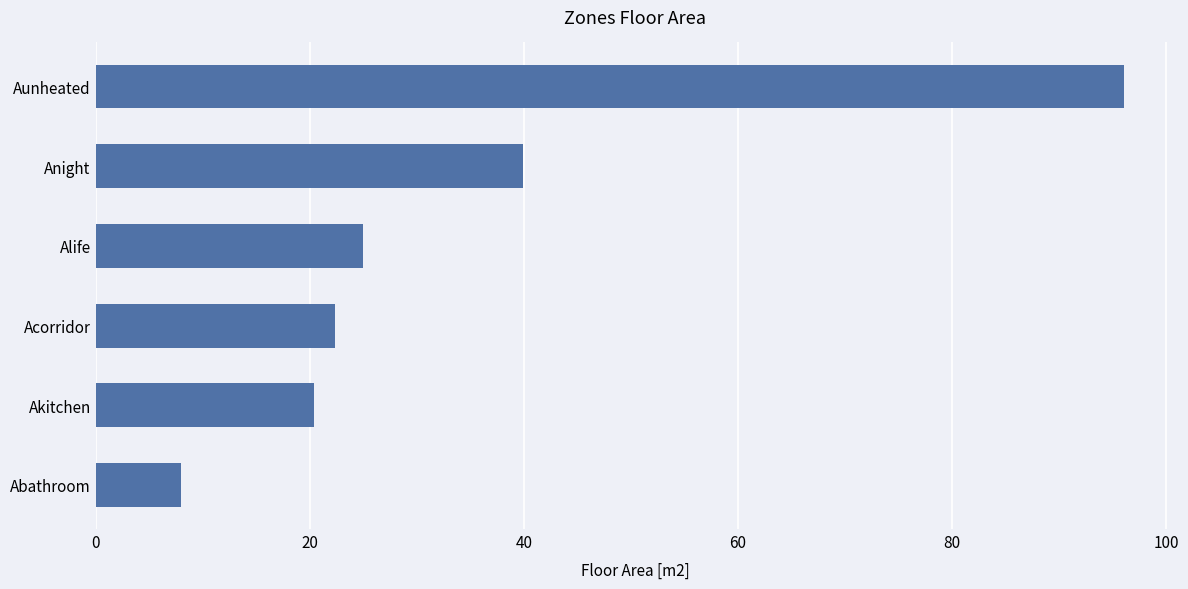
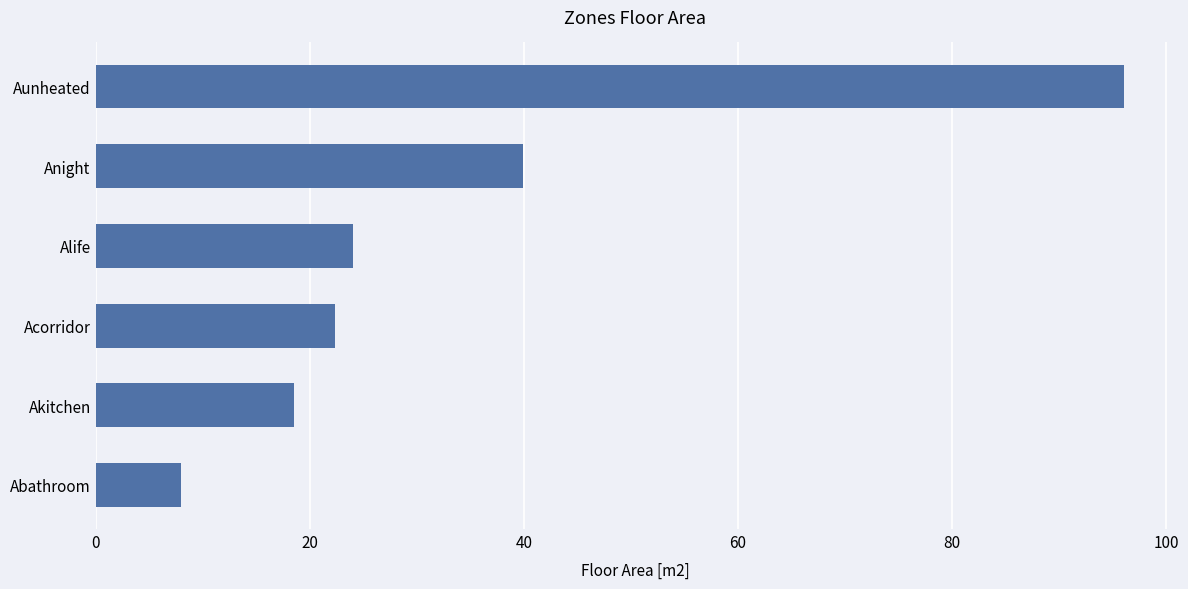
  {
    "Aunheated": 96.1,
    "Anight": 39.9,
-   "Alife": 25,
+   "Alife": 24,
    "Acorridor": 22.3,
-   "Akitchen": 20.4,
+   "Akitchen": 18.6,
    "Abathroom": 8.0
  }
